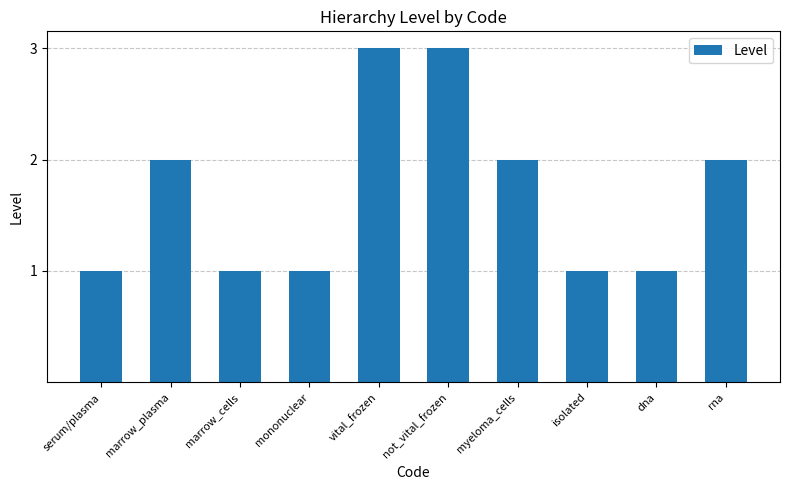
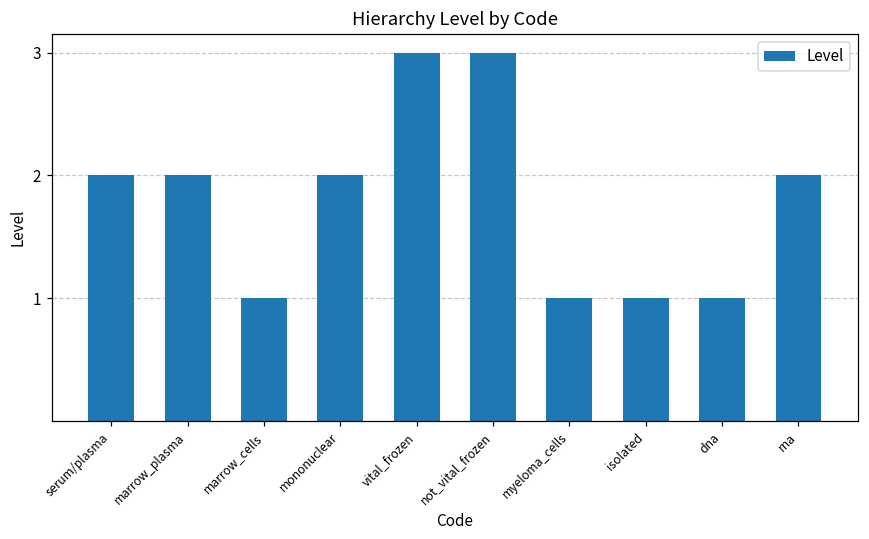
  {
-   "serum/plasma": 1,
+   "serum/plasma": 2,
    "marrow_plasma": 2,
    "marrow_cells": 1,
-   "mononuclear": 1,
+   "mononuclear": 2,
    "vital_frozen": 3,
    "not_vital_frozen": 3,
-   "myeloma_cells": 2,
+   "myeloma_cells": 1,
    "isolated": 1,
    "dna": 1,
    "rna": 2
  }
